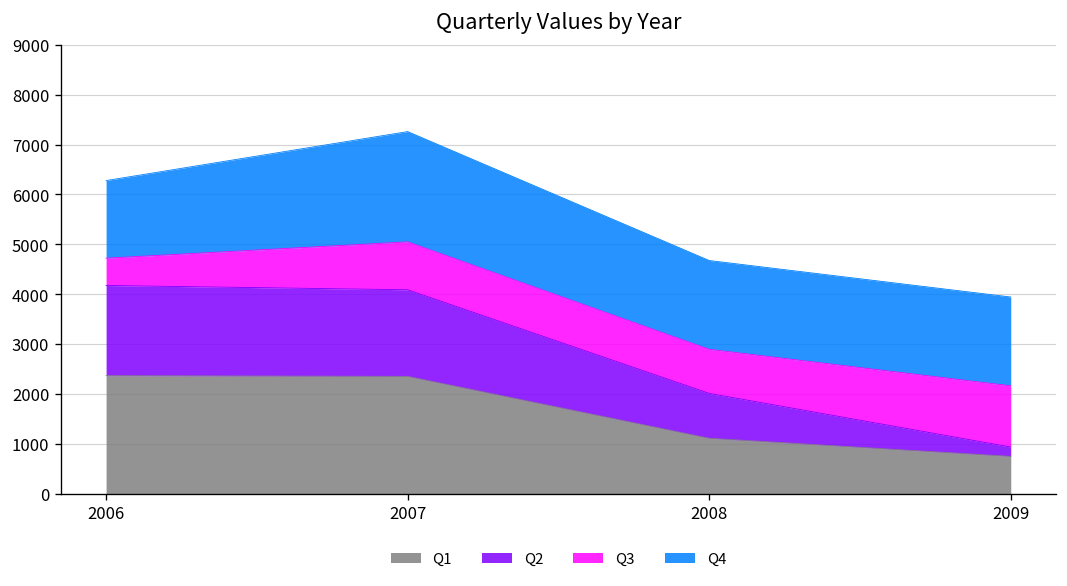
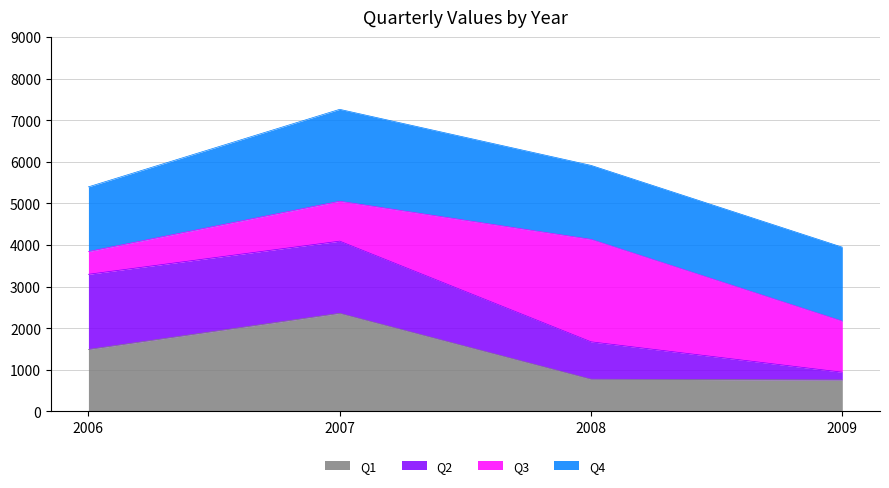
  {
    "Q1": {
-     "2006": 2400,
+     "2006": 1500,
      "2007": 2400,
-     "2008": 1100,
+     "2008": 800,
      "2009": 800
    },
    "Q2": {
      "2006": 1800,
      "2007": 1700,
      "2008": 900,
      "2009": 200
    },
    "Q3": {
      "2006": 500,
      "2007": 1000,
-     "2008": 900,
+     "2008": 2500,
      "2009": 1200
    },
    "Q4": {
      "2006": 1600,
      "2007": 2200,
      "2008": 1800,
      "2009": 1800
    }
  }
